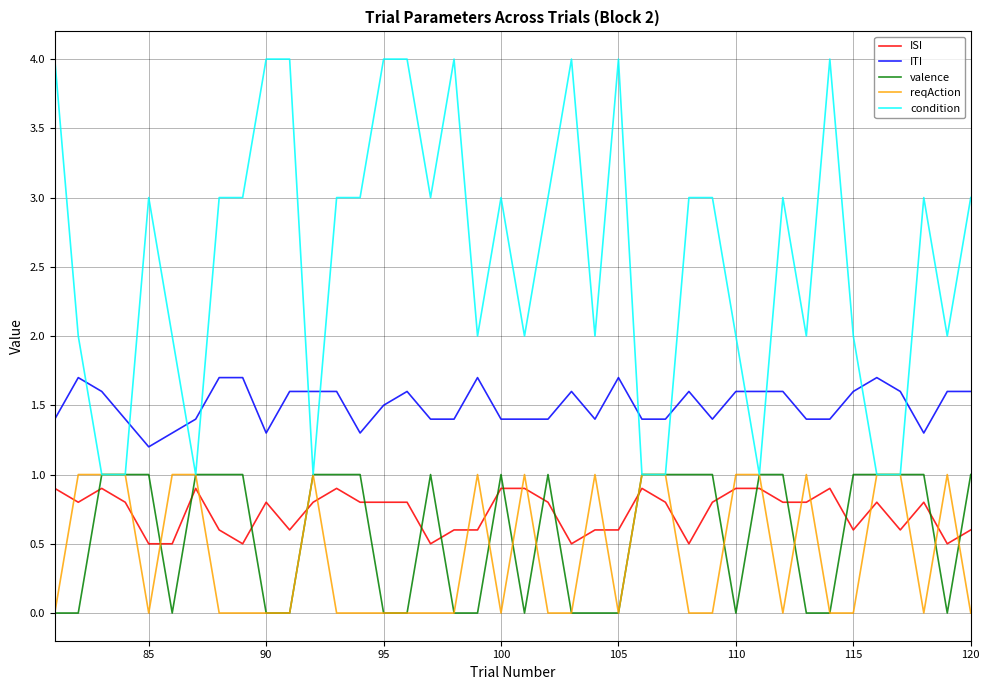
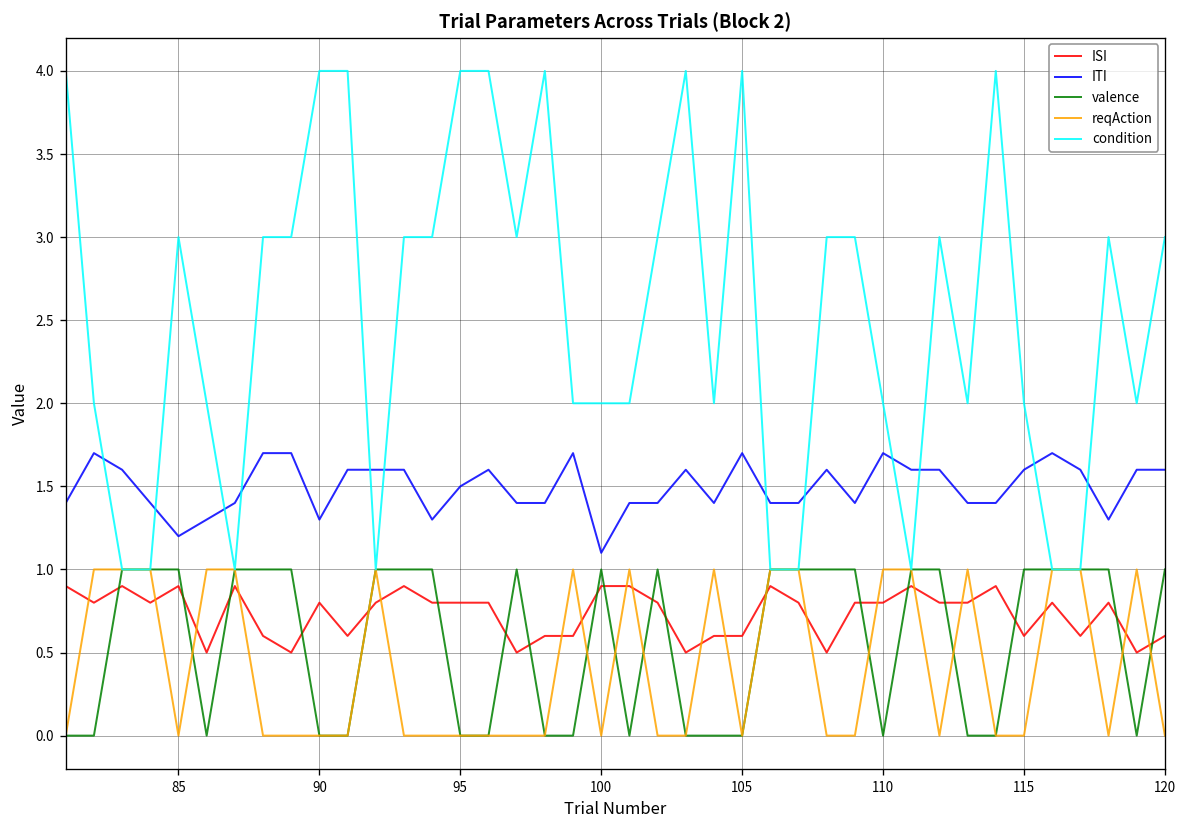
  {
    "ISI": {
-     "85": 0.5,
+     "85": 0.9,
      "90": 0.8,
      "95": 0.8,
      "100": 0.9,
      "105": 0.6,
-     "110": 0.9,
+     "110": 0.8,
      "115": 0.6,
      "120": 0.6
    },
    "ITI": {
      "85": 1.2,
      "90": 1.3,
      "95": 1.5,
-     "100": 1.4,
+     "100": 1.1,
      "105": 1.7,
-     "110": 1.6,
+     "110": 1.7,
      "115": 1.6,
      "120": 1.6
    },
    "valence": {
      "85": 1.0,
      "100": 1.0,
      "110": 0.0,
      "115": 1.0,
      "120": 1.0
    },
    "reqAction": {
      "85": 0.0,
      "100": 0.0,
      "110": 1.0,
      "115": 0.0,
      "120": 0.0
    },
    "condition": {
      "85": 3,
      "90": 4,
      "95": 4,
-     "100": 3,
+     "100": 2,
      "105": 4,
      "110": 2,
      "115": 2,
      "120": 3
    }
  }
